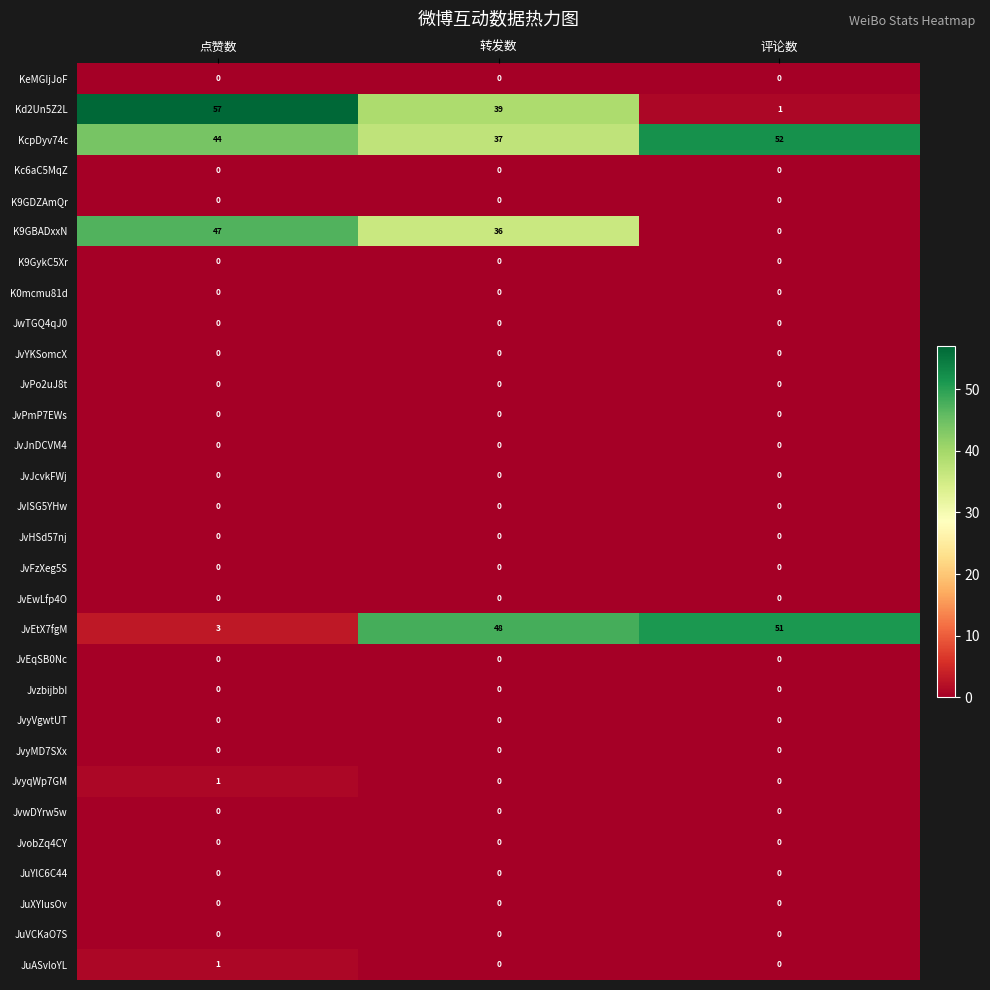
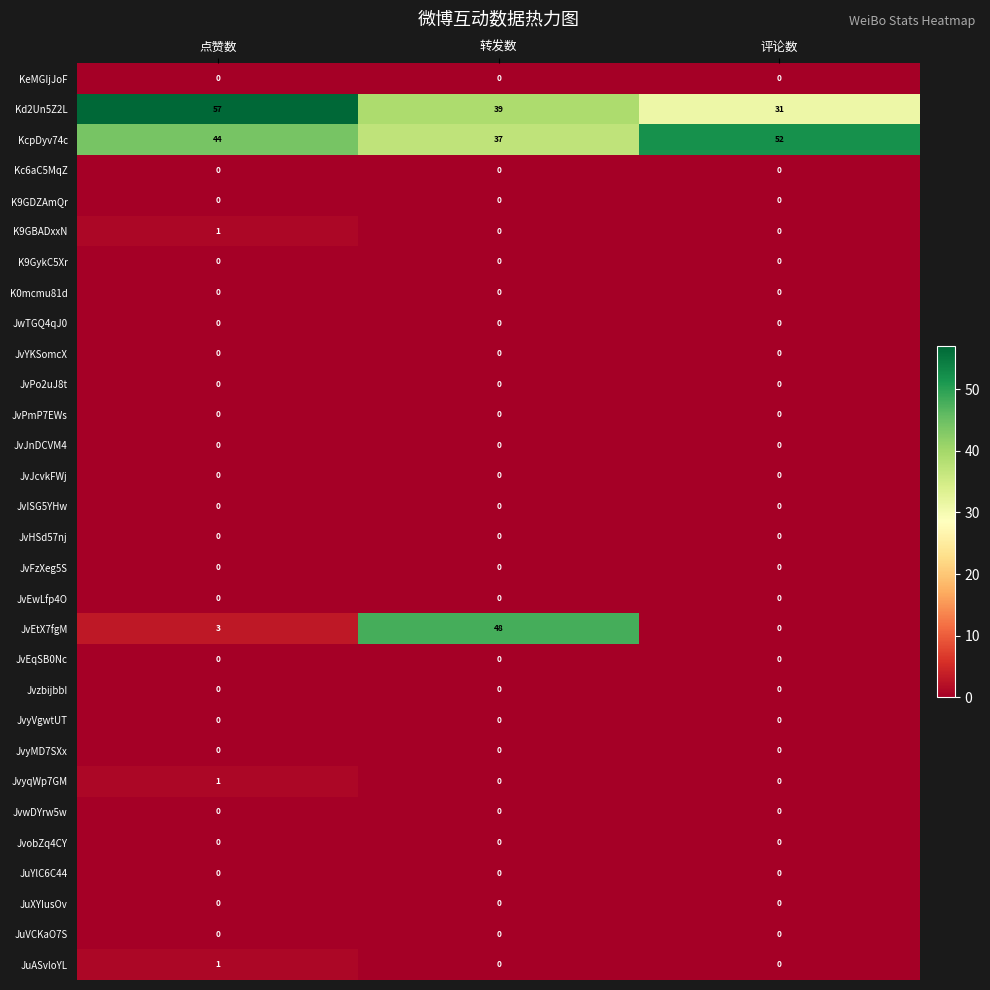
  {
    "KeMGIjJoF": {
      "点赞数": 0,
      "转发数": 0,
      "评论数": 0
    },
    "Kd2Un5Z2L": {
      "点赞数": 57,
      "转发数": 39,
-     "评论数": 1
+     "评论数": 31
    },
    "KcpDyv74c": {
      "点赞数": 44,
      "转发数": 37,
      "评论数": 52
    },
    "Kc6aC5MqZ": {
      "点赞数": 0,
      "转发数": 0,
      "评论数": 0
    },
    "K9GDZAmQr": {
      "点赞数": 0,
      "转发数": 0,
      "评论数": 0
    },
    "K9GBADxxN": {
-     "点赞数": 47,
-     "转发数": 36,
+     "点赞数": 1,
+     "转发数": 0,
      "评论数": 0
    },
    "K9GykC5Xr": {
      "点赞数": 0,
      "转发数": 0,
      "评论数": 0
    },
    "K0mcmu81d": {
      "点赞数": 0,
      "转发数": 0,
      "评论数": 0
    },
    "JwTGQ4qJ0": {
      "点赞数": 0,
      "转发数": 0,
      "评论数": 0
    },
    "JvYKSomcX": {
      "点赞数": 0,
      "转发数": 0,
      "评论数": 0
    },
    "JvPo2uJ8t": {
      "点赞数": 0,
      "转发数": 0,
      "评论数": 0
    },
    "JvPmP7EWs": {
      "点赞数": 0,
      "转发数": 0,
      "评论数": 0
    },
    "JvJnDCVM4": {
      "点赞数": 0,
      "转发数": 0,
      "评论数": 0
    },
    "JvJcvkFWj": {
      "点赞数": 0,
      "转发数": 0,
      "评论数": 0
    },
    "JvISG5YHw": {
      "点赞数": 0,
      "转发数": 0,
      "评论数": 0
    },
    "JvHSd57nj": {
      "点赞数": 0,
      "转发数": 0,
      "评论数": 0
    },
    "JvFzXeg5S": {
      "点赞数": 0,
      "转发数": 0,
      "评论数": 0
    },
    "JvEwLfp4O": {
      "点赞数": 0,
      "转发数": 0,
      "评论数": 0
    },
    "JvEtX7fgM": {
      "点赞数": 3,
      "转发数": 48,
-     "评论数": 51
+     "评论数": 0
    },
    "JvEqSB0Nc": {
      "点赞数": 0,
      "转发数": 0,
      "评论数": 0
    },
    "JvzbijbbI": {
      "点赞数": 0,
      "转发数": 0,
      "评论数": 0
    },
    "JvyVgwtUT": {
      "点赞数": 0,
      "转发数": 0,
      "评论数": 0
    },
    "JvyMD7SXx": {
      "点赞数": 0,
      "转发数": 0,
      "评论数": 0
    },
    "JvyqWp7GM": {
      "点赞数": 1,
      "转发数": 0,
      "评论数": 0
    },
    "JvwDYrw5w": {
      "点赞数": 0,
      "转发数": 0,
      "评论数": 0
    },
    "JvobZq4CY": {
      "点赞数": 0,
      "转发数": 0,
      "评论数": 0
    },
    "JuYlC6C44": {
      "点赞数": 0,
      "转发数": 0,
      "评论数": 0
    },
    "JuXYIusOv": {
      "点赞数": 0,
      "转发数": 0,
      "评论数": 0
    },
    "JuVCKaO7S": {
      "点赞数": 0,
      "转发数": 0,
      "评论数": 0
    },
    "JuASvloYL": {
      "点赞数": 1,
      "转发数": 0,
      "评论数": 0
    }
  }
